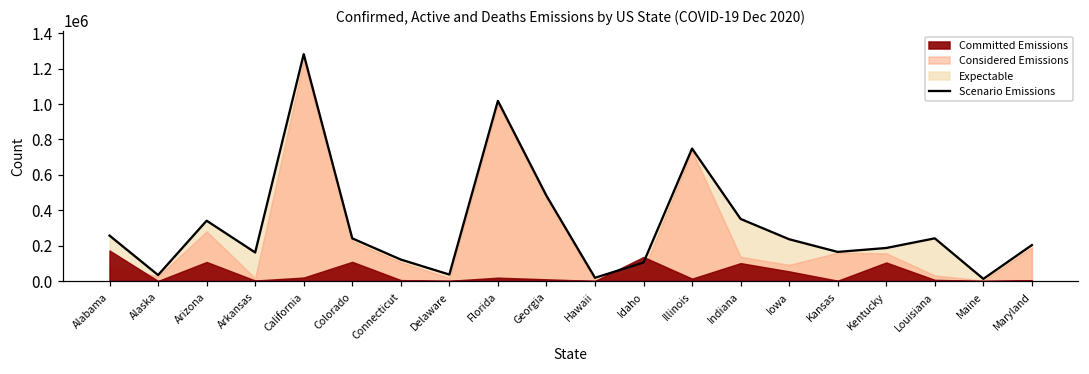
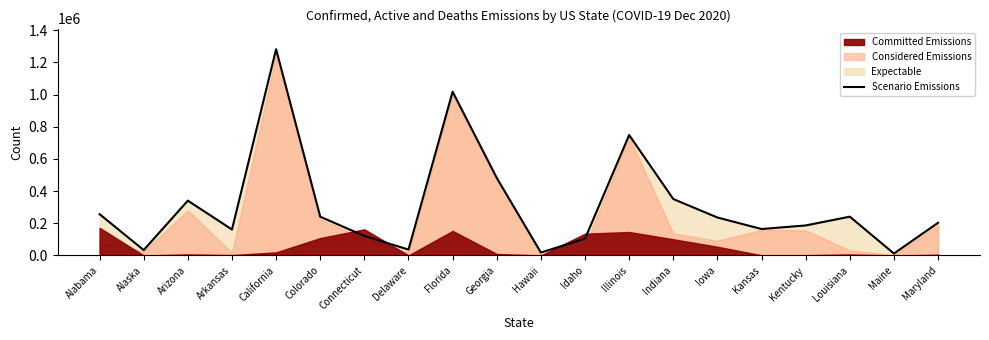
  {
    "Committed Emissions": {
      "Alabama": 170000,
-     "Arizona": 110000,
+     "Arizona": 10000,
      "California": 20000,
      "Colorado": 110000,
-     "Connecticut": 10000,
-     "Florida": 20000,
+     "Connecticut": 160000,
+     "Florida": 150000,
      "Idaho": 140000,
-     "Illinois": 10000,
+     "Illinois": 150000,
      "Indiana": 100000,
      "Iowa": 50000,
-     "Kentucky": 100000
+     "Kentucky": 0
    }
  }
